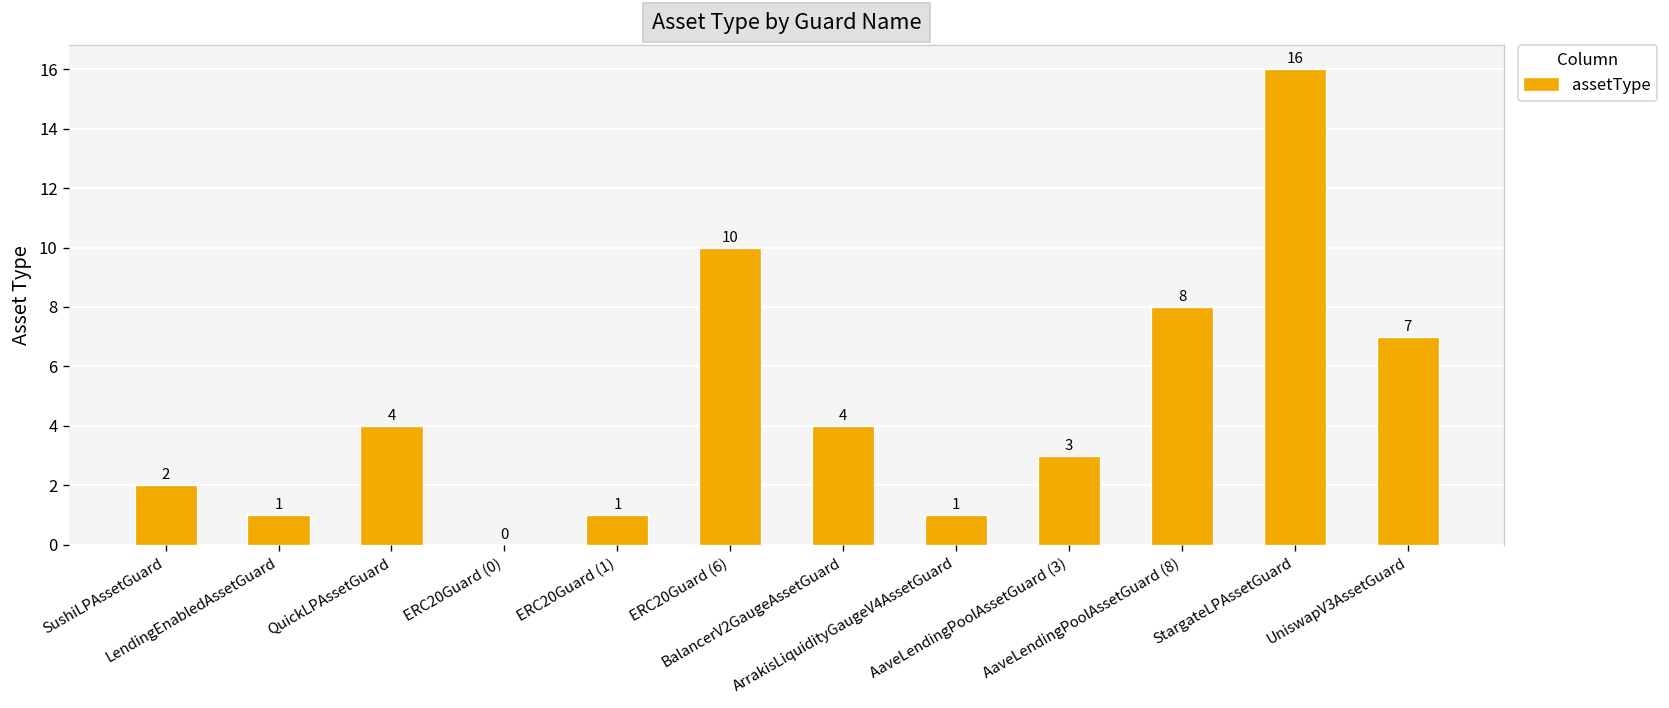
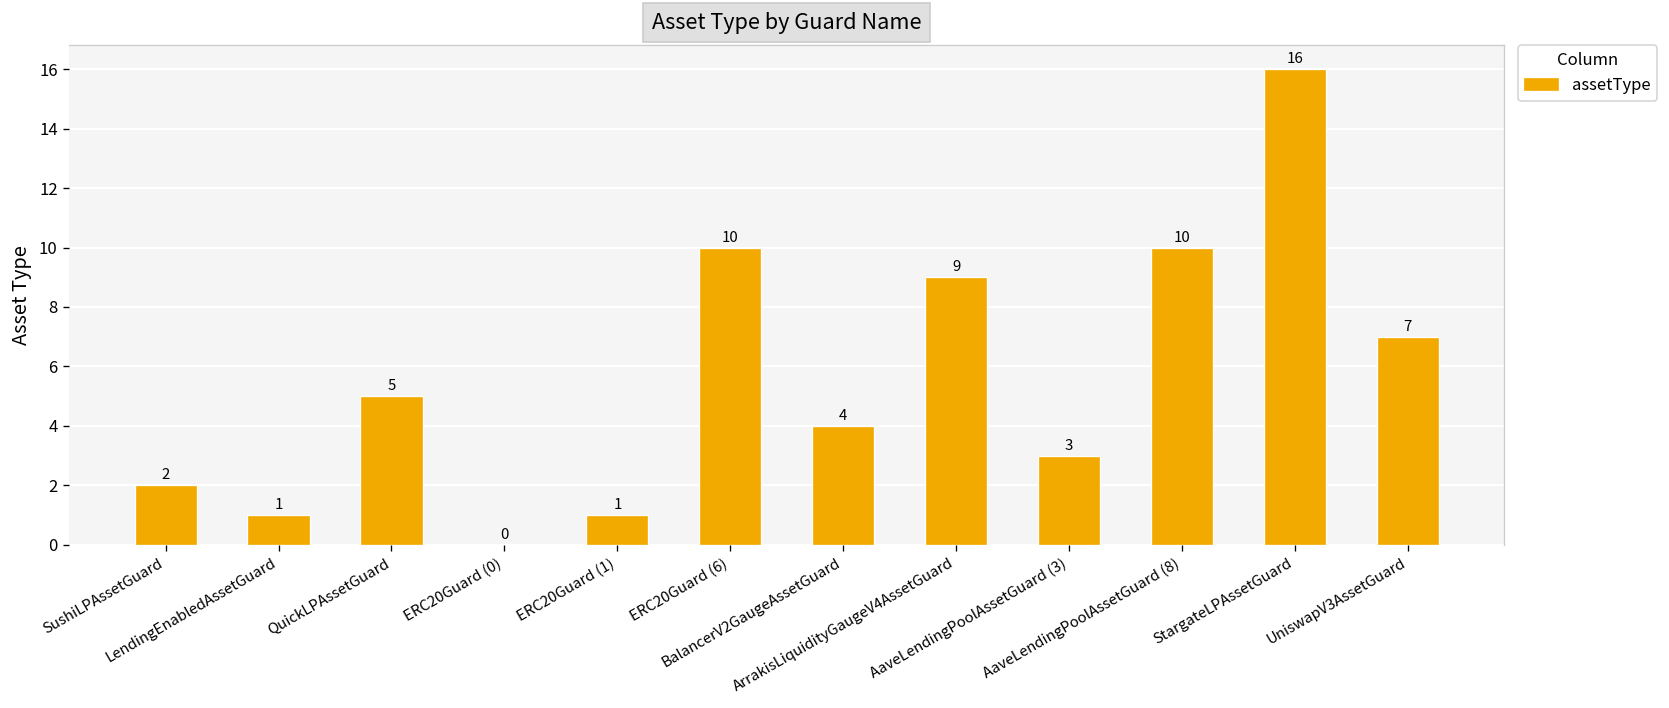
  {
    "SushiLPAssetGuard": 2,
    "LendingEnabledAssetGuard": 1,
-   "QuickLPAssetGuard": 4,
+   "QuickLPAssetGuard": 5,
    "ERC20Guard (0)": 0,
    "ERC20Guard (1)": 1,
    "ERC20Guard (6)": 10,
    "BalancerV2GaugeAssetGuard": 4,
-   "ArrakisLiquidityGaugeV4AssetGuard": 1,
+   "ArrakisLiquidityGaugeV4AssetGuard": 9,
    "AaveLendingPoolAssetGuard (3)": 3,
-   "AaveLendingPoolAssetGuard (8)": 8,
+   "AaveLendingPoolAssetGuard (8)": 10,
    "StargateLPAssetGuard": 16,
    "UniswapV3AssetGuard": 7
  }
